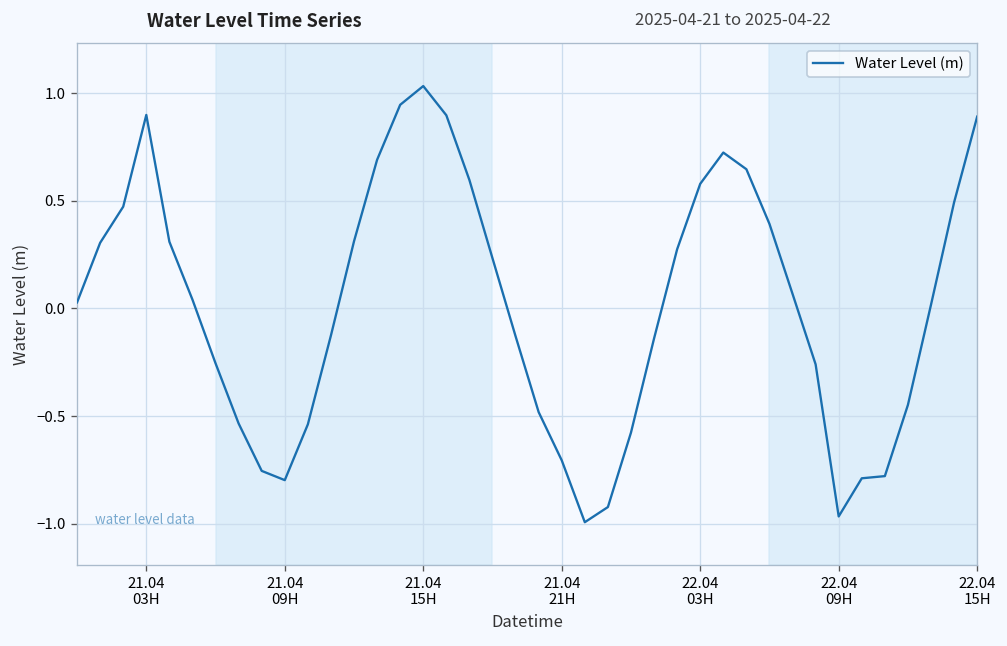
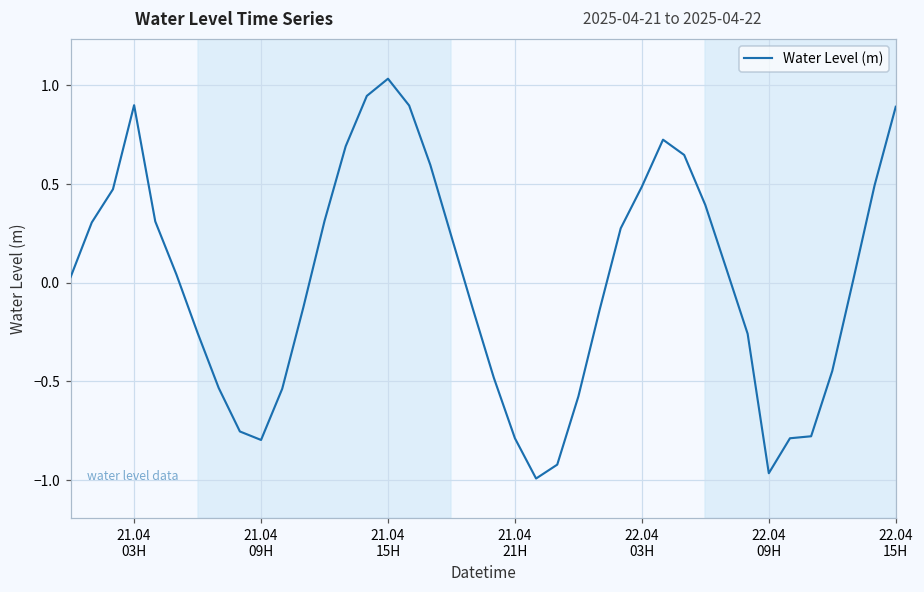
  {
    "21.04 03H": 0.90,
    "21.04 09H": -0.80,
    "21.04 15H": 1.03,
-   "21.04 21H": -0.71,
-   "22.04 03H": 0.58,
+   "21.04 21H": -0.79,
+   "22.04 03H": 0.49,
    "22.04 09H": -0.97,
    "22.04 15H": 0.89
  }
